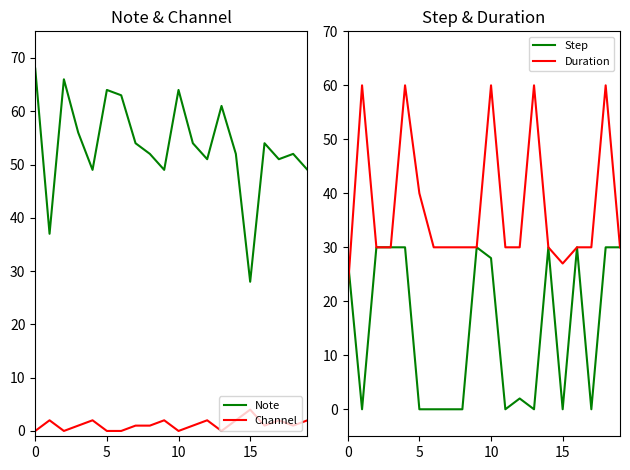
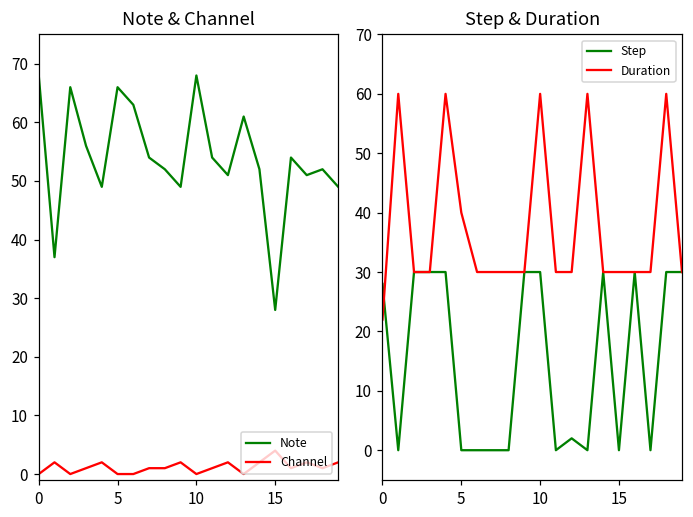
  {
    "Note & Channel": {
      "Note": {
        "0": 68,
-       "5": 64,
-       "10": 64,
+       "5": 66,
+       "10": 68,
        "15": 28
      },
      "Channel": {
        "0": 0,
        "5": 0,
        "10": 0
      }
    },
    "Step & Duration": {
      "Step": {
        "0": 28,
        "5": 0,
-       "10": 28,
+       "10": 30,
        "15": 0
      },
      "Duration": {
        "0": 22,
        "5": 40,
        "10": 60,
-       "15": 27
+       "15": 30
      }
    }
  }
